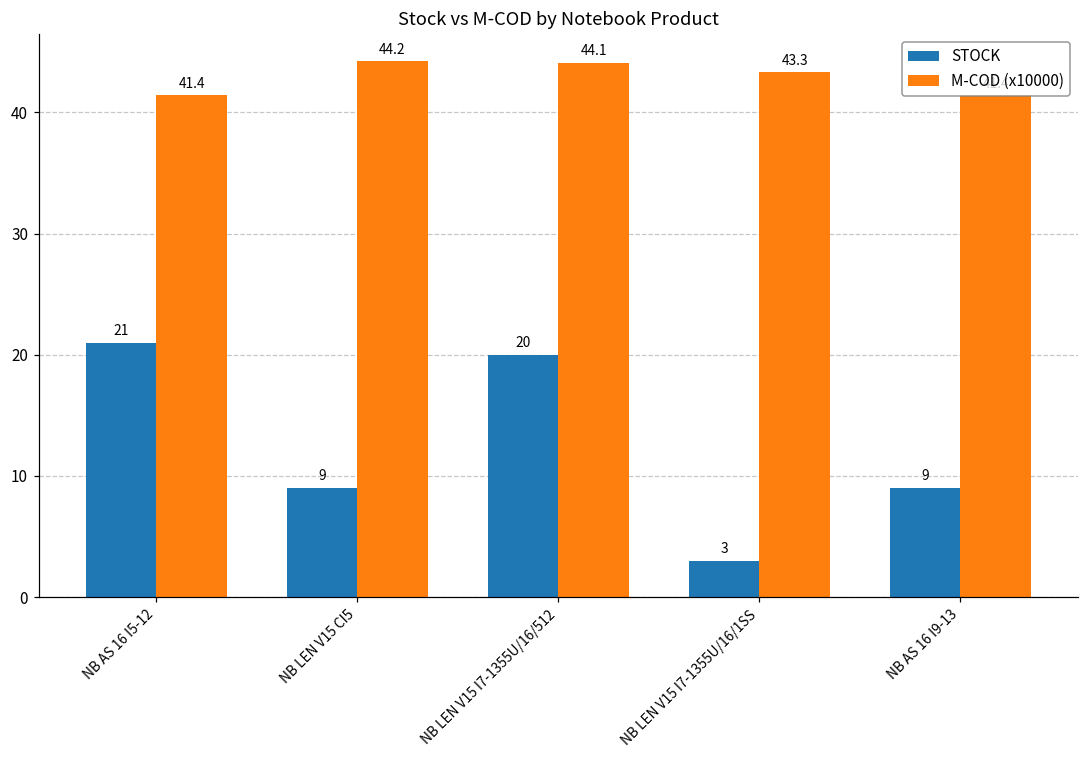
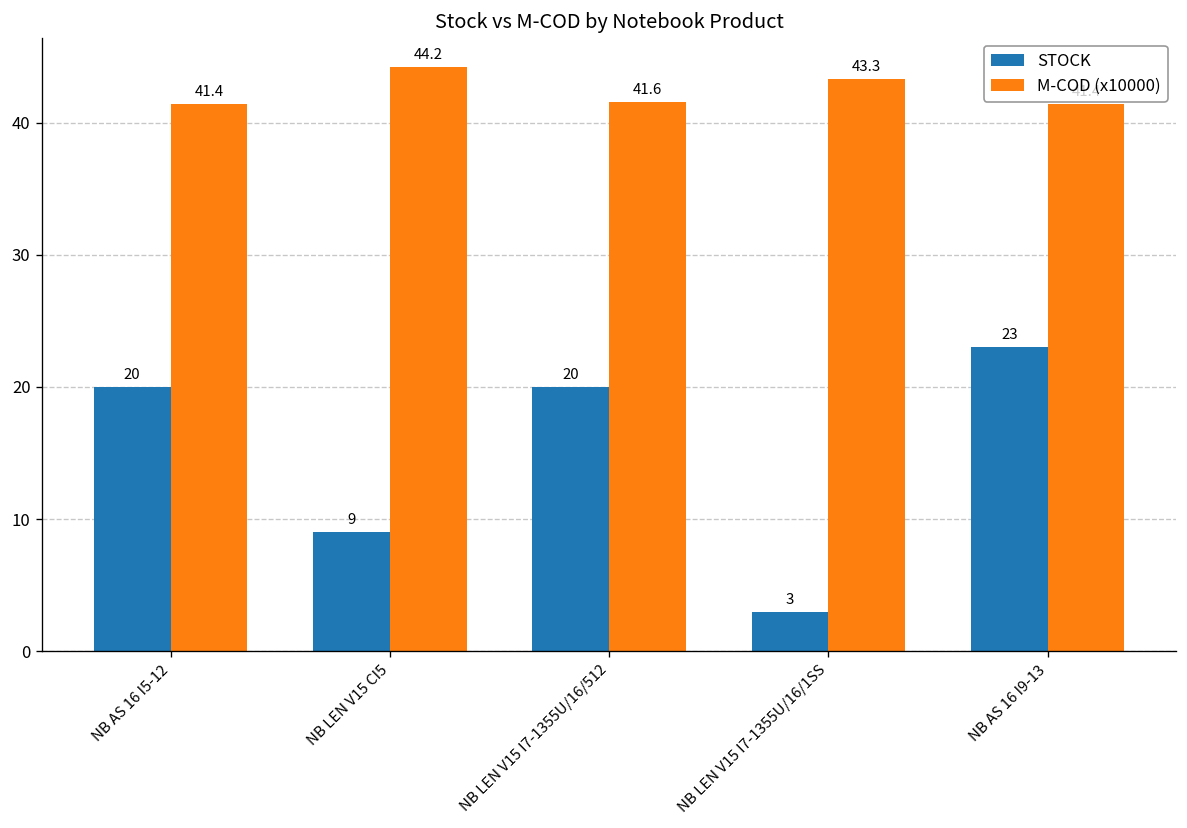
  {
    "STOCK": {
-     "NB AS 16 I5-12": 21,
+     "NB AS 16 I5-12": 20,
      "NB LEN V15 CI5": 9,
      "NB LEN V15 I7-1355U/16/512": 20,
      "NB LEN V15 I7-1355U/16/1SS": 3,
-     "NB AS 16 I9-13": 9
+     "NB AS 16 I9-13": 23
    },
    "M-COD (x10000)": {
      "NB AS 16 I5-12": 41.4,
      "NB LEN V15 CI5": 44.2,
-     "NB LEN V15 I7-1355U/16/512": 44.1,
+     "NB LEN V15 I7-1355U/16/512": 41.6,
      "NB LEN V15 I7-1355U/16/1SS": 43.3
    }
  }
